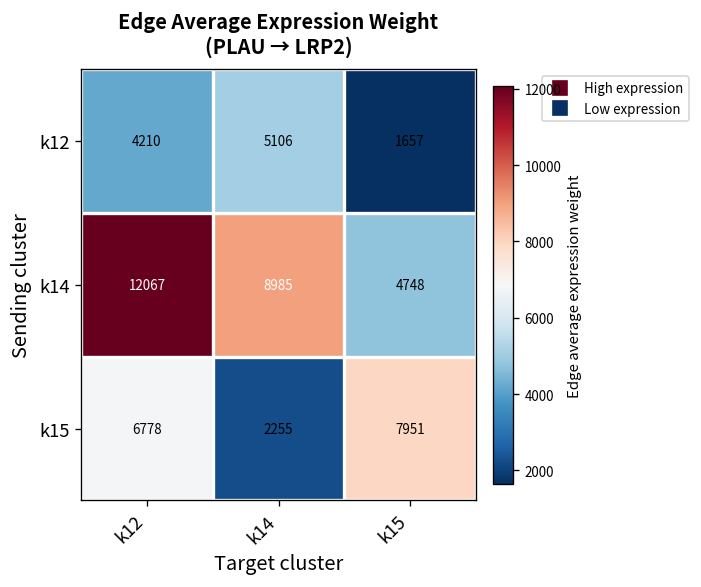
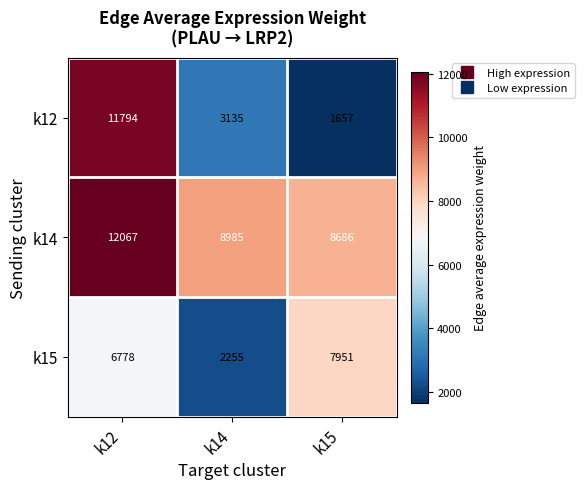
  {
    "k12": {
-     "k12": 4210,
-     "k14": 5106,
+     "k12": 11794,
+     "k14": 3135,
      "k15": 1657
    },
    "k14": {
      "k12": 12067,
      "k14": 8985,
-     "k15": 4748
+     "k15": 8686
    },
    "k15": {
      "k12": 6778,
      "k14": 2255,
      "k15": 7951
    }
  }
